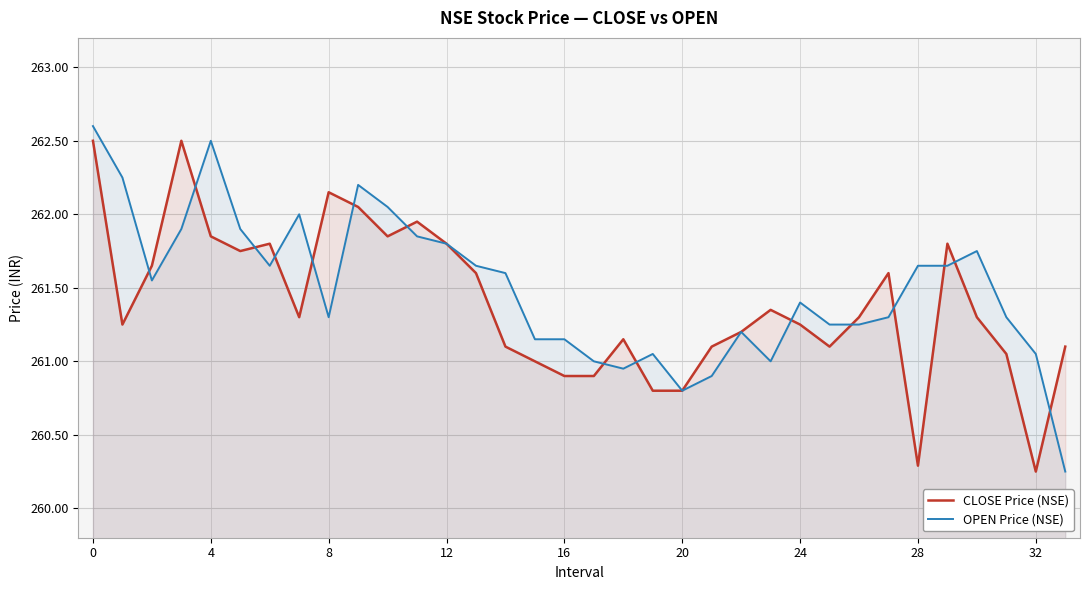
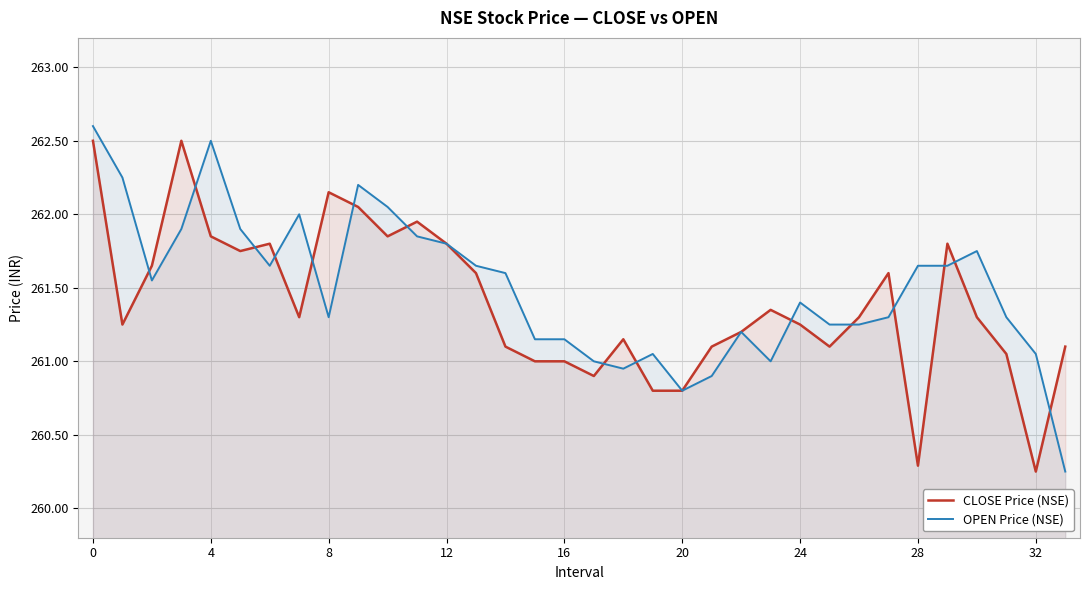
  {
    "CLOSE Price (NSE)": {
      "0": 262.5,
      "4": 261.85,
      "8": 262.15,
-     "16": 260.9,
+     "16": 261.0,
      "24": 261.25,
      "28": 260.3,
      "32": 260.25
    },
    "OPEN Price (NSE)": {
      "0": 262.6,
      "4": 262.5,
      "8": 261.3,
      "16": 261.15,
      "24": 261.4,
      "28": 261.65,
      "32": 261.05
    }
  }
